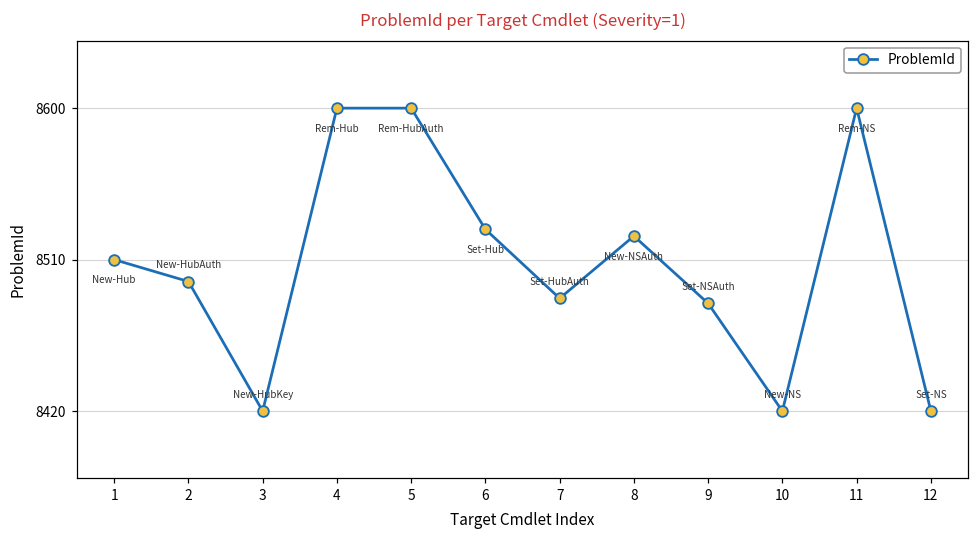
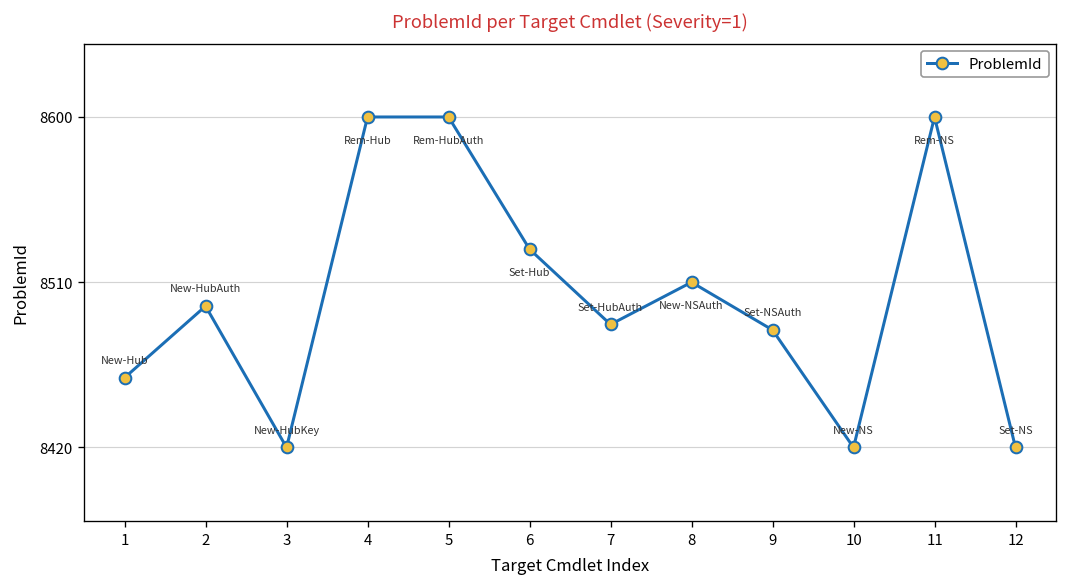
  {
-   "1": 8510,
+   "1": 8458,
    "2": 8497,
    "3": 8420,
    "4": 8600,
    "5": 8600,
    "6": 8528,
    "7": 8487,
-   "8": 8524,
+   "8": 8510,
    "9": 8484,
    "10": 8420,
    "11": 8600,
    "12": 8420
  }
